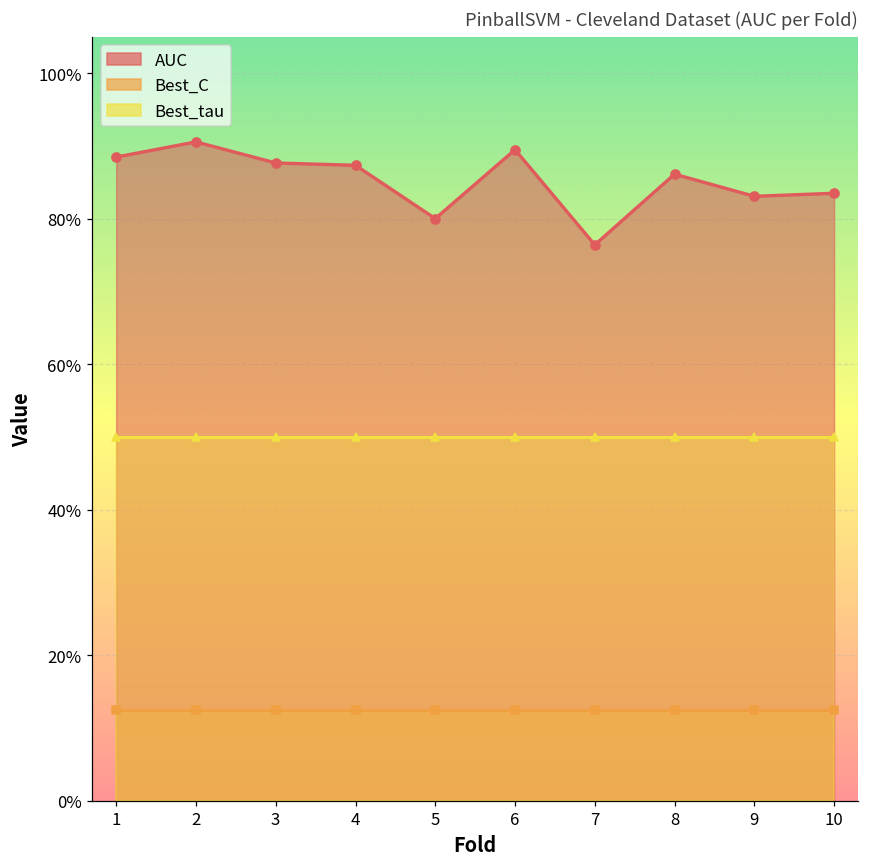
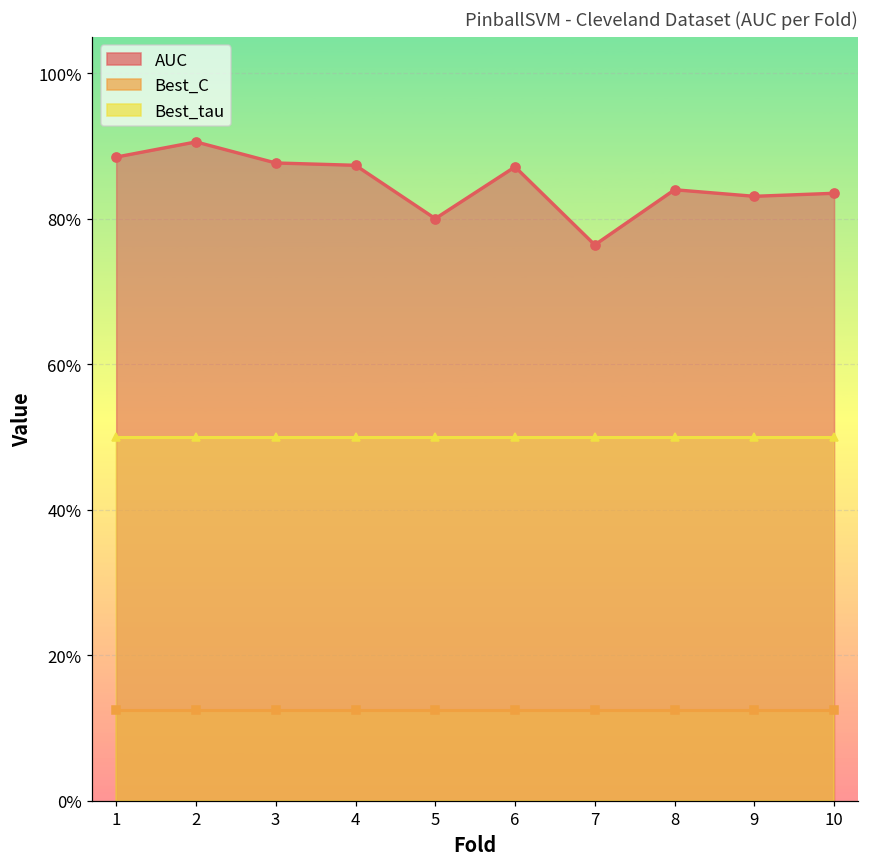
  {
    "AUC": {
      "1": "88%",
      "2": "91%",
      "3": "88%",
      "4": "87%",
      "5": "80%",
-     "6": "89%",
+     "6": "87%",
      "7": "76%",
-     "8": "86%",
+     "8": "84%",
      "9": "83%",
      "10": "83%"
    }
  }
